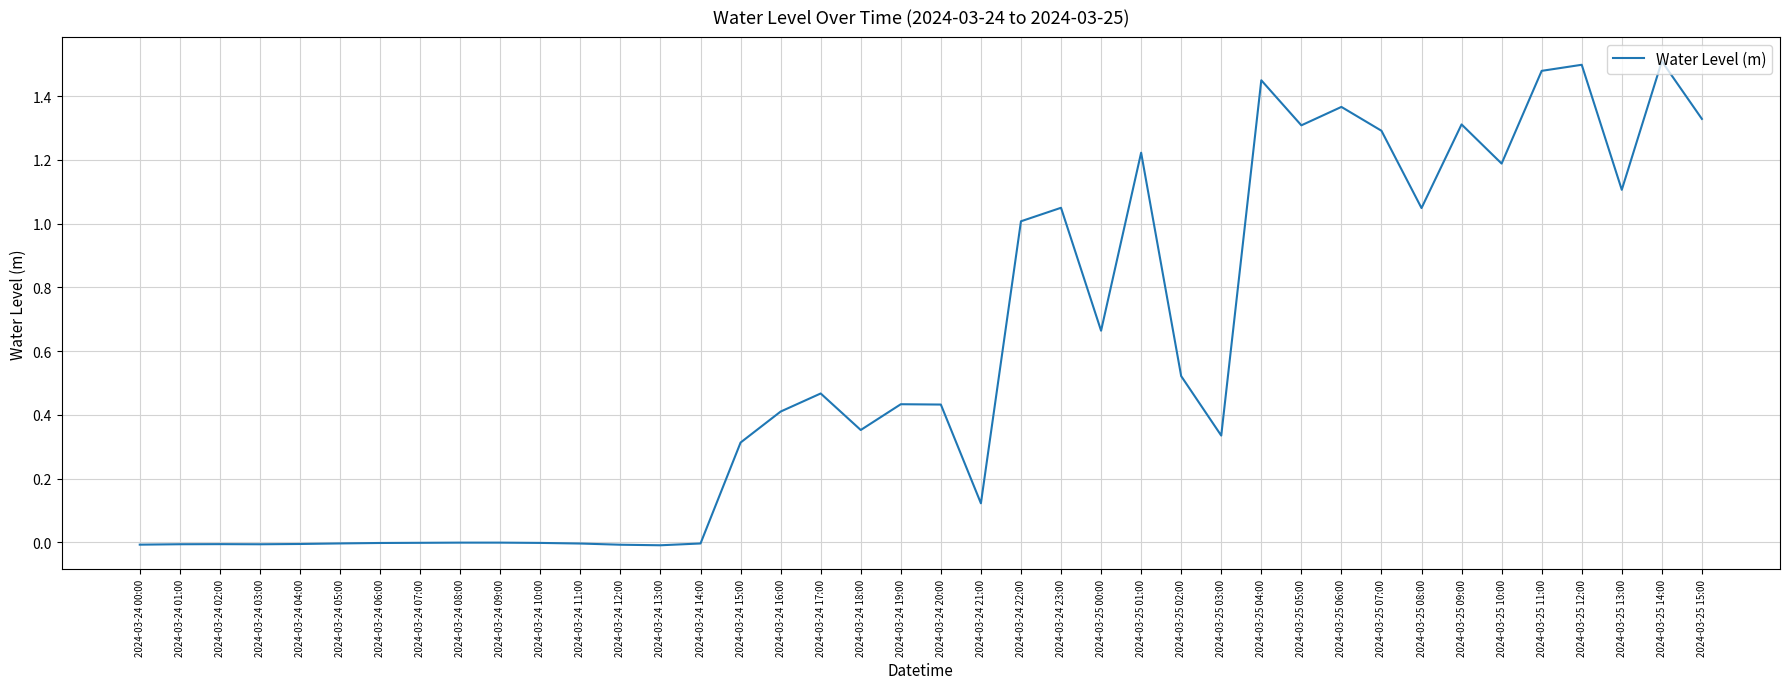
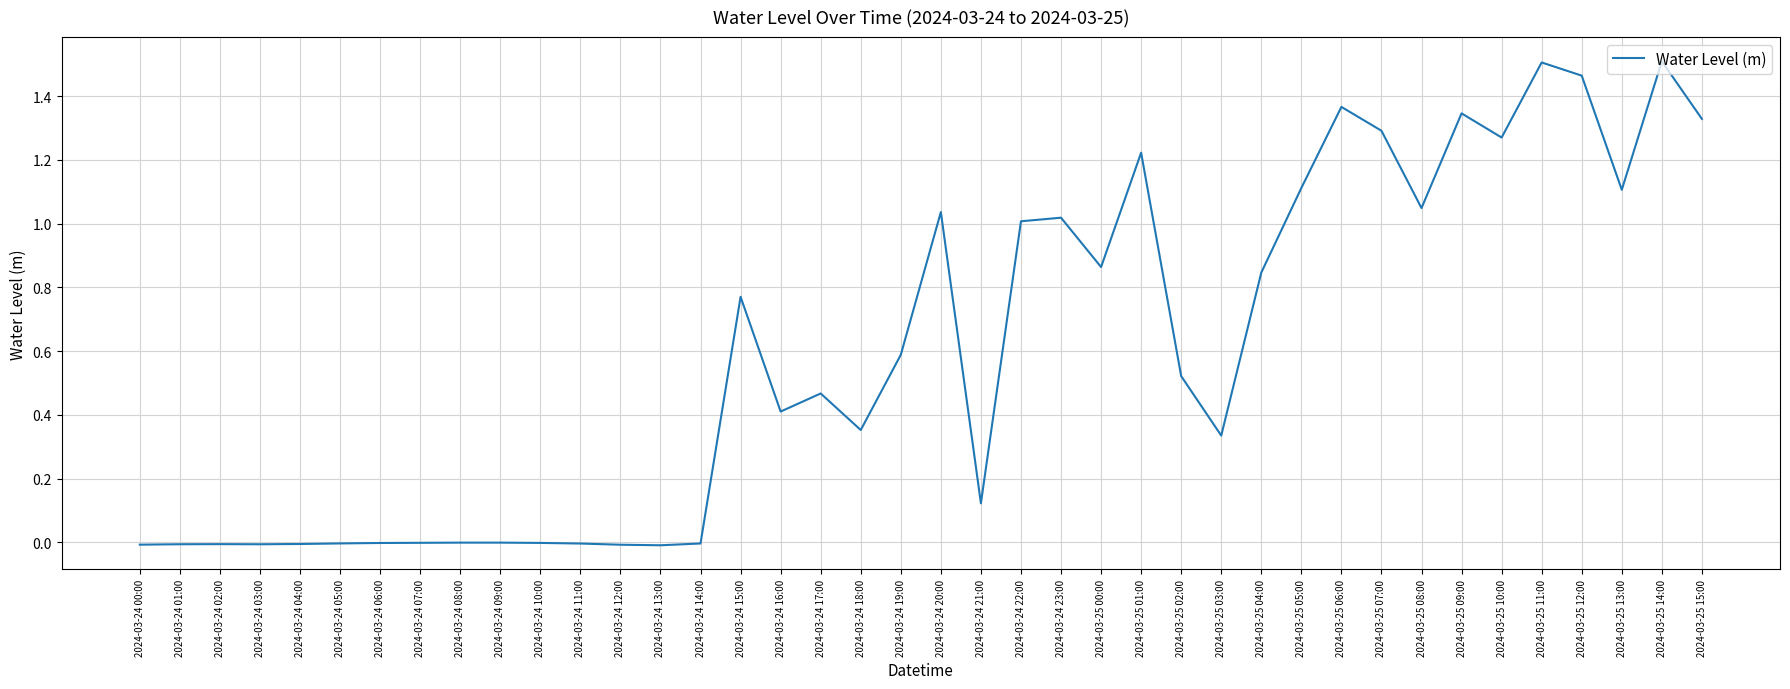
  {
    "2024-03-24 00:00": -0.01,
    "2024-03-24 01:00": -0.01,
    "2024-03-24 02:00": -0.01,
    "2024-03-24 03:00": -0.01,
    "2024-03-24 04:00": -0.01,
    "2024-03-24 05:00": 0.00,
    "2024-03-24 06:00": 0.00,
    "2024-03-24 07:00": 0.00,
    "2024-03-24 08:00": 0.00,
    "2024-03-24 09:00": 0.00,
    "2024-03-24 10:00": 0.00,
    "2024-03-24 11:00": 0.00,
    "2024-03-24 12:00": -0.01,
    "2024-03-24 13:00": -0.01,
    "2024-03-24 14:00": 0.00,
-   "2024-03-24 15:00": 0.31,
+   "2024-03-24 15:00": 0.77,
    "2024-03-24 16:00": 0.41,
    "2024-03-24 17:00": 0.47,
    "2024-03-24 18:00": 0.35,
-   "2024-03-24 19:00": 0.43,
-   "2024-03-24 20:00": 0.43,
+   "2024-03-24 19:00": 0.59,
+   "2024-03-24 20:00": 1.04,
    "2024-03-24 21:00": 0.12,
    "2024-03-24 22:00": 1.01,
-   "2024-03-24 23:00": 1.05,
-   "2024-03-25 00:00": 0.66,
+   "2024-03-24 23:00": 1.02,
+   "2024-03-25 00:00": 0.86,
    "2024-03-25 01:00": 1.22,
    "2024-03-25 02:00": 0.52,
    "2024-03-25 03:00": 0.33,
-   "2024-03-25 04:00": 1.45,
-   "2024-03-25 05:00": 1.31,
+   "2024-03-25 04:00": 0.85,
+   "2024-03-25 05:00": 1.11,
    "2024-03-25 06:00": 1.37,
    "2024-03-25 07:00": 1.29,
    "2024-03-25 08:00": 1.05,
-   "2024-03-25 09:00": 1.31,
-   "2024-03-25 10:00": 1.19,
-   "2024-03-25 11:00": 1.48,
-   "2024-03-25 12:00": 1.50,
+   "2024-03-25 09:00": 1.35,
+   "2024-03-25 10:00": 1.27,
+   "2024-03-25 11:00": 1.51,
+   "2024-03-25 12:00": 1.46,
    "2024-03-25 13:00": 1.11,
    "2024-03-25 15:00": 1.33
  }
